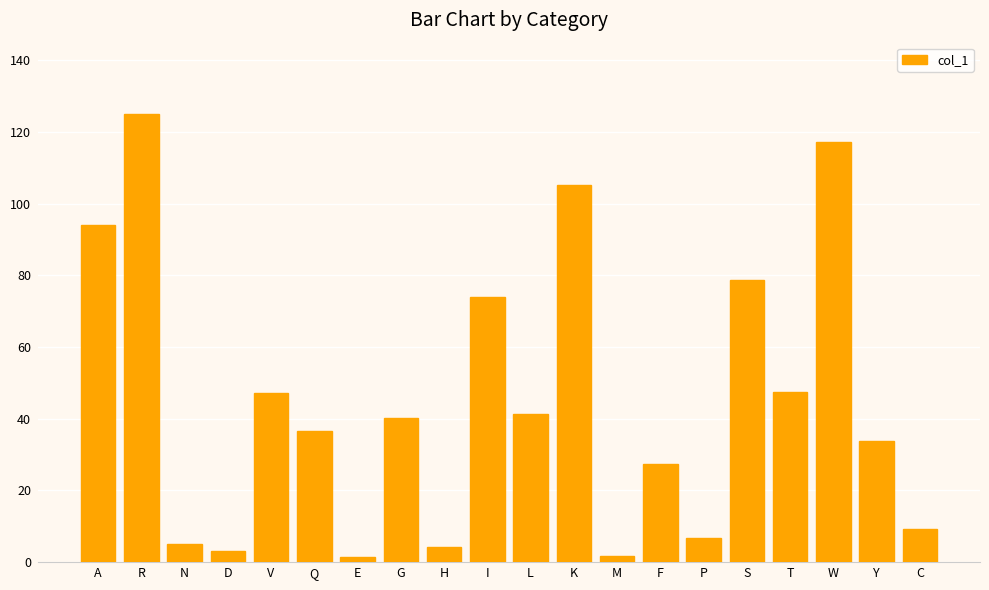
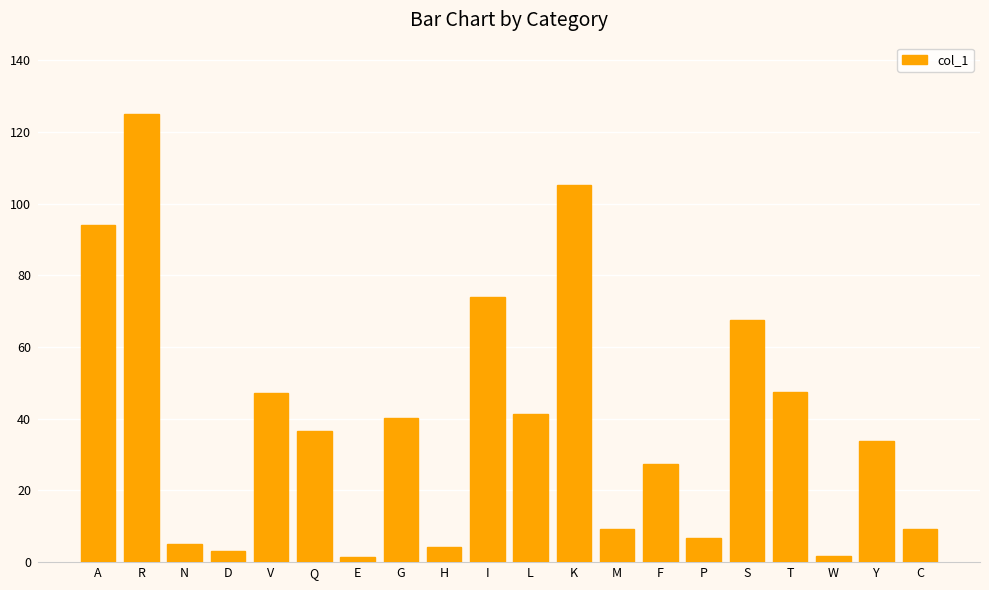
  {
    "A": 94,
    "R": 125,
    "N": 5,
    "D": 3,
    "V": 47,
    "Q": 37,
    "E": 1,
    "G": 40,
    "H": 4,
    "I": 74,
    "L": 41,
    "K": 105,
-   "M": 2,
+   "M": 9,
    "F": 27,
    "P": 7,
-   "S": 79,
+   "S": 68,
    "T": 47,
-   "W": 117,
+   "W": 2,
    "Y": 34,
    "C": 9
  }
